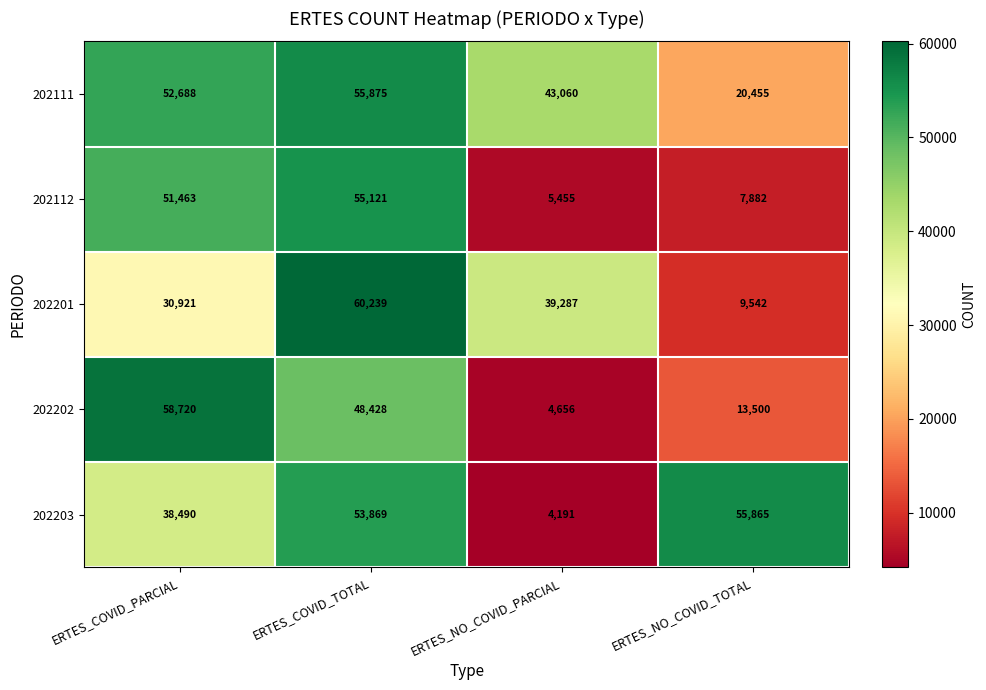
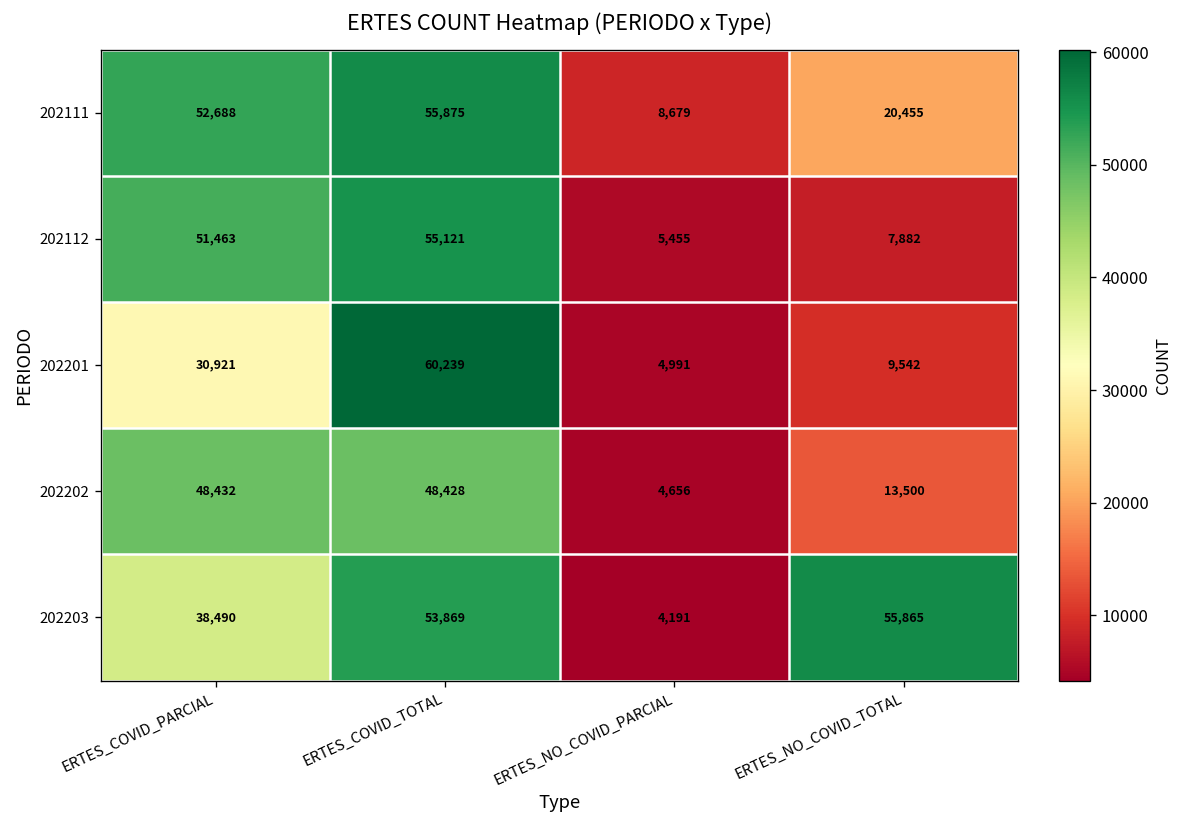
  {
    "202111": {
      "ERTES_COVID_PARCIAL": "52,688",
      "ERTES_COVID_TOTAL": "55,875",
-     "ERTES_NO_COVID_PARCIAL": "43,060",
+     "ERTES_NO_COVID_PARCIAL": "8,679",
      "ERTES_NO_COVID_TOTAL": "20,455"
    },
    "202112": {
      "ERTES_COVID_PARCIAL": "51,463",
      "ERTES_COVID_TOTAL": "55,121",
      "ERTES_NO_COVID_PARCIAL": "5,455",
      "ERTES_NO_COVID_TOTAL": "7,882"
    },
    "202201": {
      "ERTES_COVID_PARCIAL": "30,921",
      "ERTES_COVID_TOTAL": "60,239",
-     "ERTES_NO_COVID_PARCIAL": "39,287",
+     "ERTES_NO_COVID_PARCIAL": "4,991",
      "ERTES_NO_COVID_TOTAL": "9,542"
    },
    "202202": {
-     "ERTES_COVID_PARCIAL": "58,720",
+     "ERTES_COVID_PARCIAL": "48,432",
      "ERTES_COVID_TOTAL": "48,428",
      "ERTES_NO_COVID_PARCIAL": "4,656",
      "ERTES_NO_COVID_TOTAL": "13,500"
    },
    "202203": {
      "ERTES_COVID_PARCIAL": "38,490",
      "ERTES_COVID_TOTAL": "53,869",
      "ERTES_NO_COVID_PARCIAL": "4,191",
      "ERTES_NO_COVID_TOTAL": "55,865"
    }
  }
